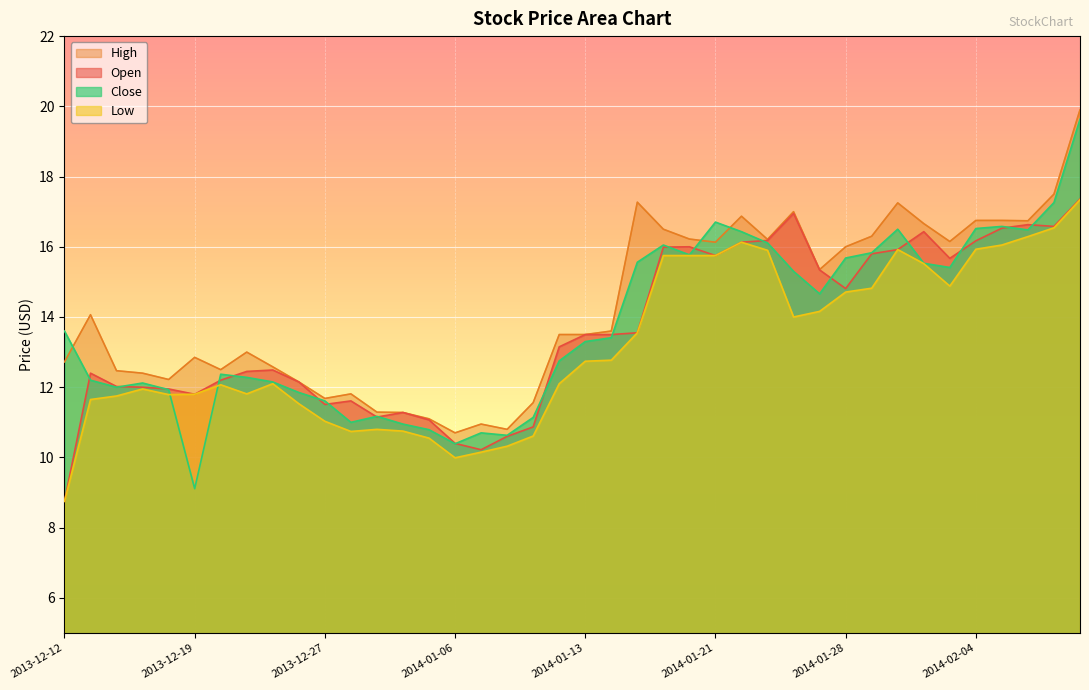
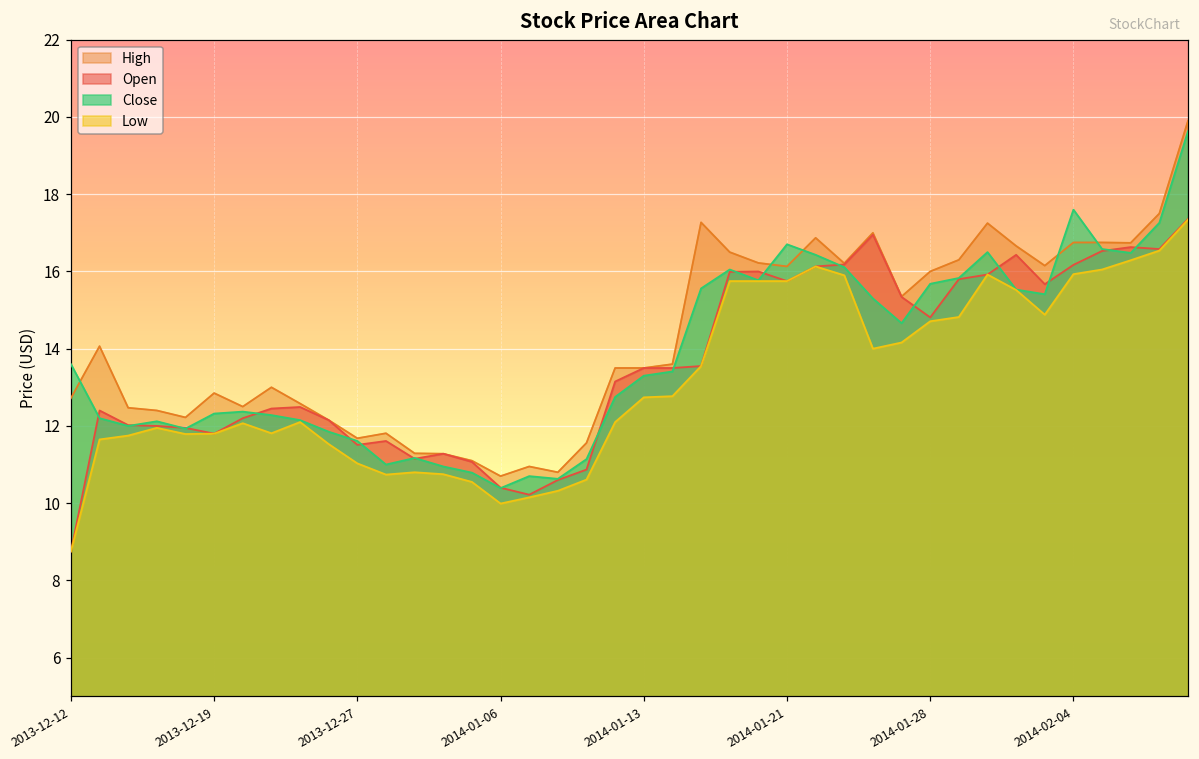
  {
    "Close": {
      "2013-12-12": 13.6,
-     "2013-12-19": 9.1,
+     "2013-12-19": 12.3,
      "2014-01-13": 13.3,
      "2014-01-21": 16.7,
      "2014-01-28": 15.7,
-     "2014-02-04": 16.5
+     "2014-02-04": 17.6
    }
  }
